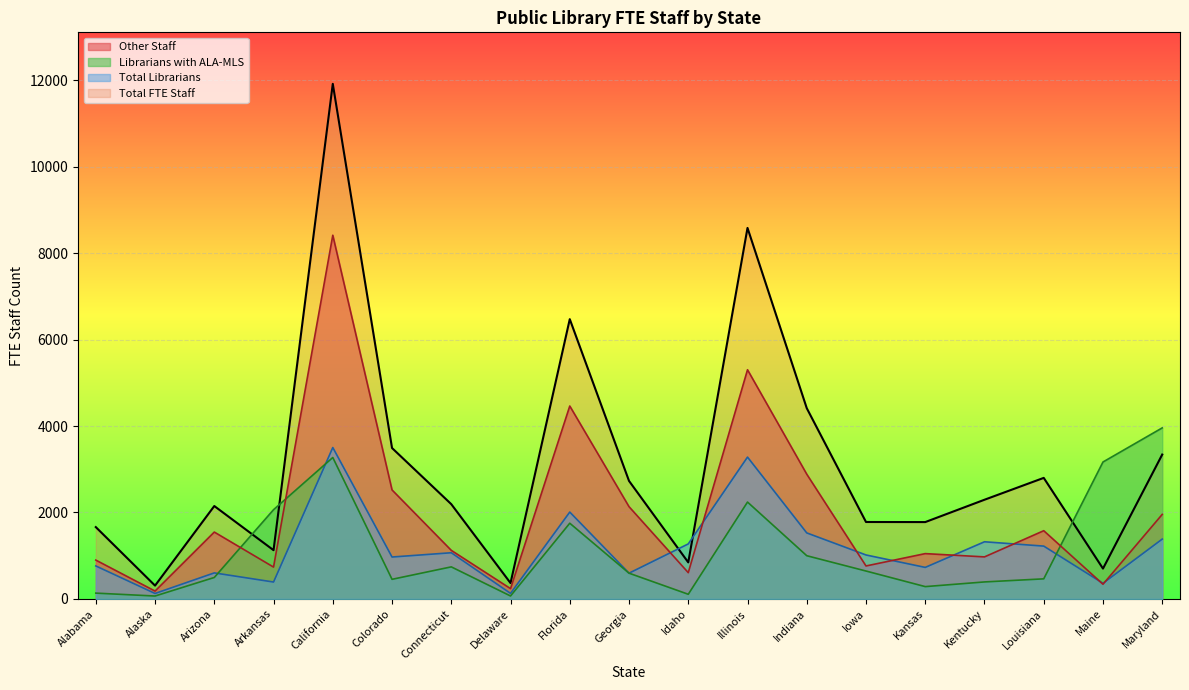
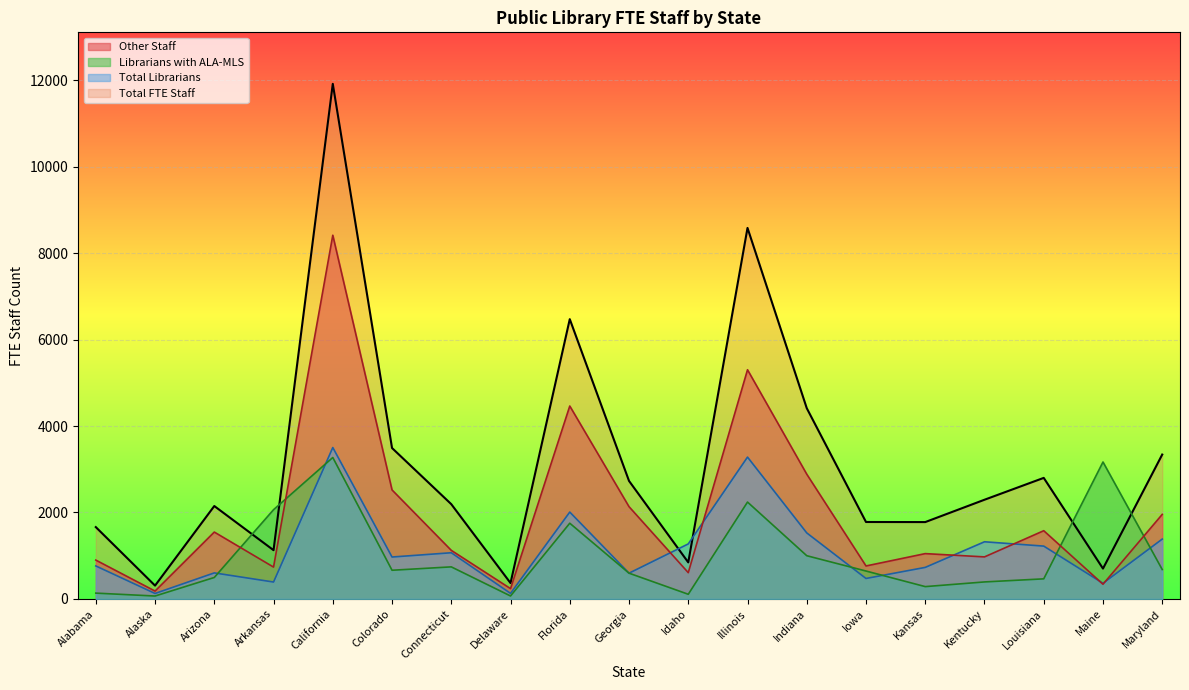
  {
    "Librarians with ALA-MLS": {
      "Alabama": 100,
      "Arizona": 500,
      "Arkansas": 2100,
      "California": 3300,
-     "Colorado": 500,
+     "Colorado": 700,
      "Connecticut": 700,
      "Delaware": 100,
      "Florida": 1800,
      "Idaho": 100,
      "Illinois": 2200,
      "Indiana": 1000,
      "Iowa": 600,
      "Kansas": 300,
      "Kentucky": 400,
      "Louisiana": 500,
      "Maine": 3200,
-     "Maryland": 4000
+     "Maryland": 700
    },
    "Total Librarians": {
      "Alabama": 800,
      "Arizona": 600,
      "Arkansas": 400,
      "California": 3500,
      "Colorado": 1000,
      "Delaware": 100,
      "Florida": 2000,
      "Idaho": 1300,
      "Illinois": 3300,
      "Indiana": 1500,
-     "Iowa": 1000,
+     "Iowa": 500,
      "Kansas": 700,
      "Kentucky": 1300,
      "Louisiana": 1200,
      "Maryland": 1400
    }
  }
